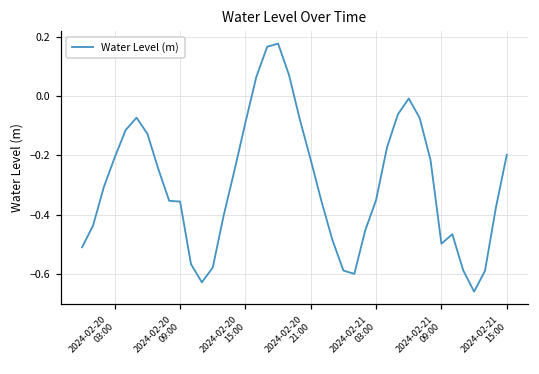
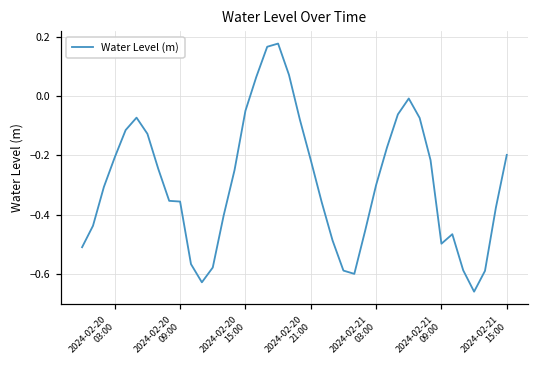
  {
    "2024-02-20 03:00": -0.21,
    "2024-02-20 09:00": -0.36,
-   "2024-02-20 15:00": -0.09,
+   "2024-02-20 15:00": -0.05,
    "2024-02-20 21:00": -0.22,
-   "2024-02-21 03:00": -0.35,
+   "2024-02-21 03:00": -0.30,
    "2024-02-21 09:00": -0.50,
    "2024-02-21 15:00": -0.20
  }
